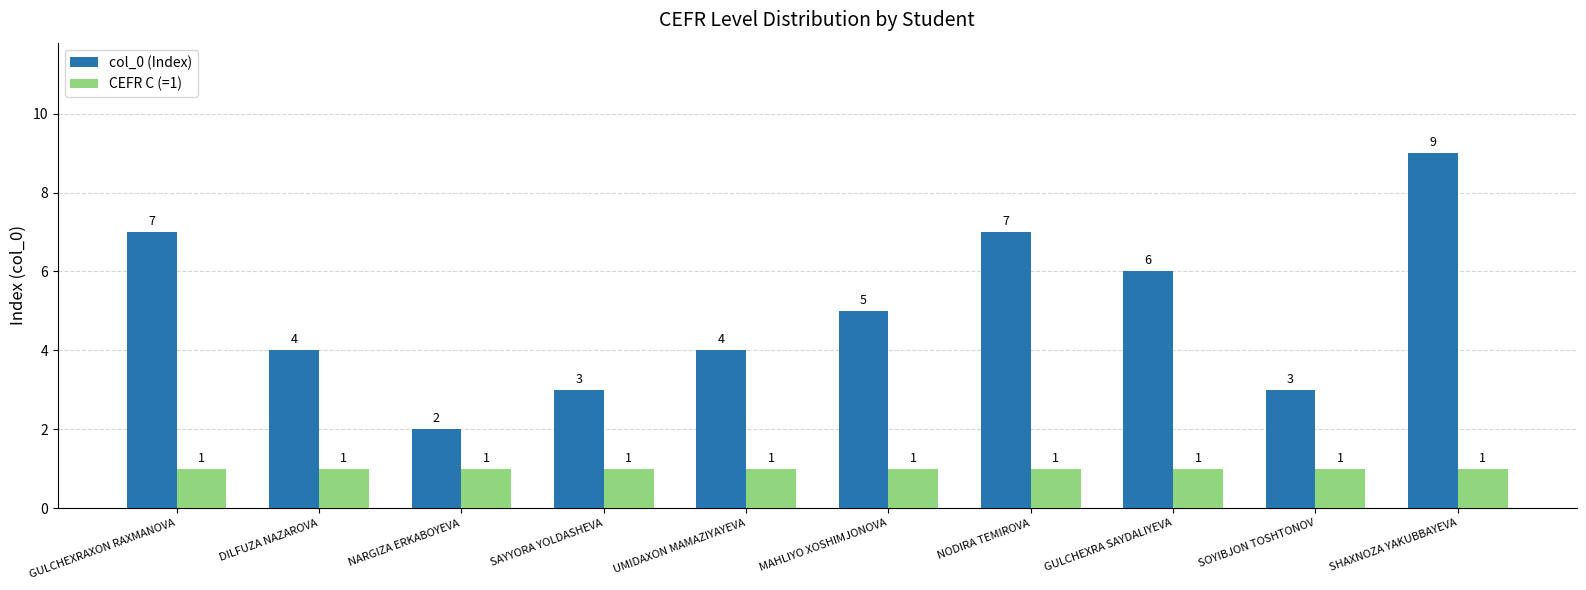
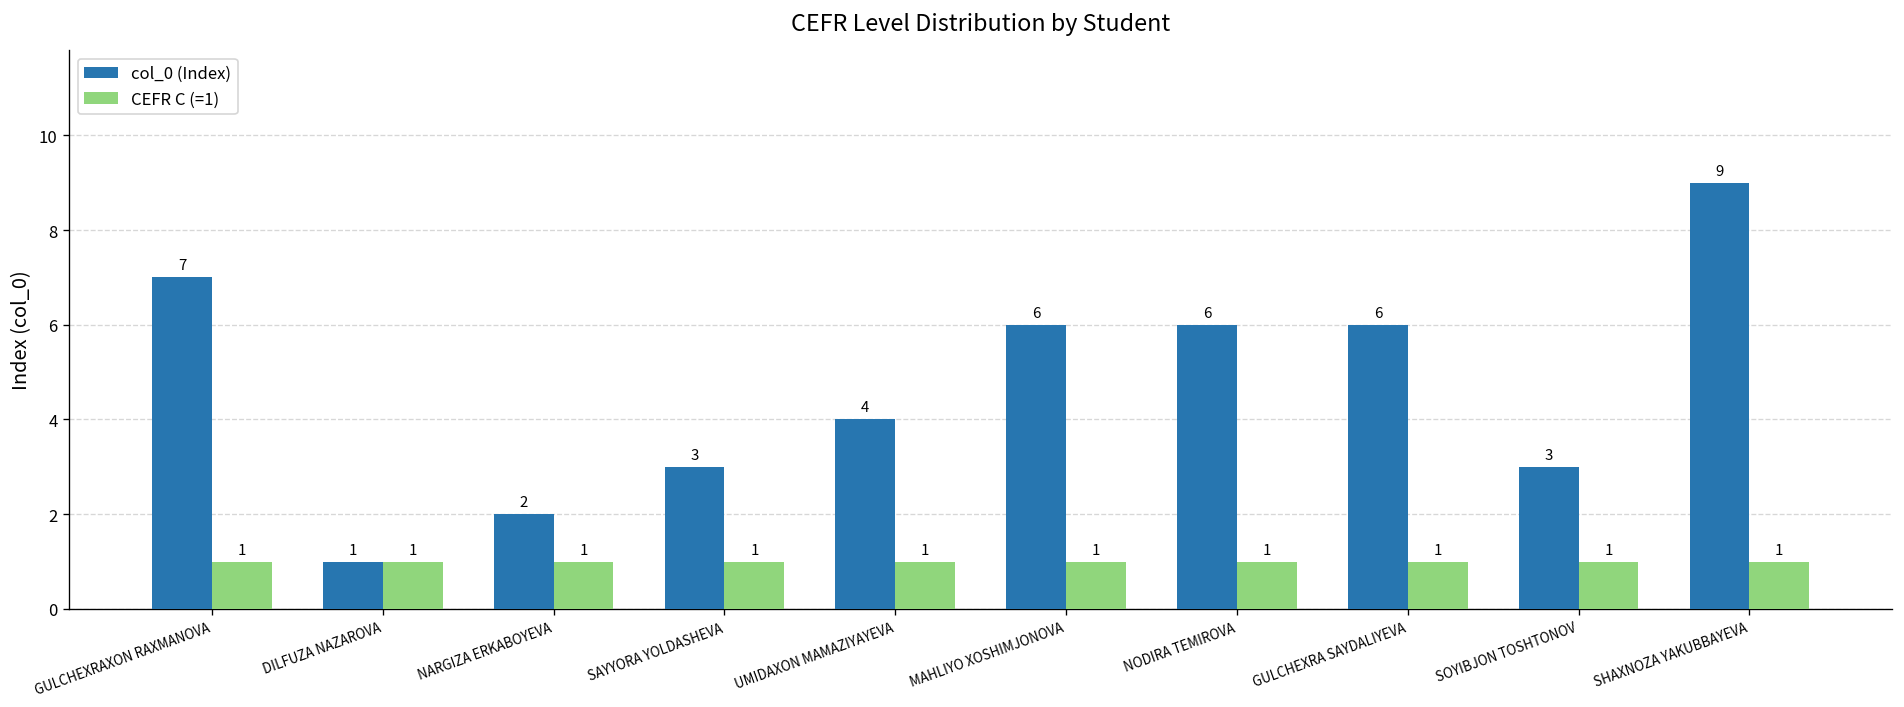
  {
    "col_0 (Index)": {
      "GULCHEXRAXON RAXMANOVA": 7,
-     "DILFUZA NAZAROVA": 4,
+     "DILFUZA NAZAROVA": 1,
      "NARGIZA ERKABOYEVA": 2,
      "SAYYORA YOLDASHEVA": 3,
      "UMIDAXON MAMAZIYAYEVA": 4,
-     "MAHLIYO XOSHIMJONOVA": 5,
-     "NODIRA TEMIROVA": 7,
+     "MAHLIYO XOSHIMJONOVA": 6,
+     "NODIRA TEMIROVA": 6,
      "GULCHEXRA SAYDALIYEVA": 6,
      "SOYIBJON TOSHTONOV": 3,
      "SHAXNOZA YAKUBBAYEVA": 9
    },
    "CEFR C (=1)": {
      "GULCHEXRAXON RAXMANOVA": 1,
      "DILFUZA NAZAROVA": 1,
      "NARGIZA ERKABOYEVA": 1,
      "SAYYORA YOLDASHEVA": 1,
      "UMIDAXON MAMAZIYAYEVA": 1,
      "MAHLIYO XOSHIMJONOVA": 1,
      "NODIRA TEMIROVA": 1,
      "GULCHEXRA SAYDALIYEVA": 1,
      "SOYIBJON TOSHTONOV": 1,
      "SHAXNOZA YAKUBBAYEVA": 1
    }
  }
